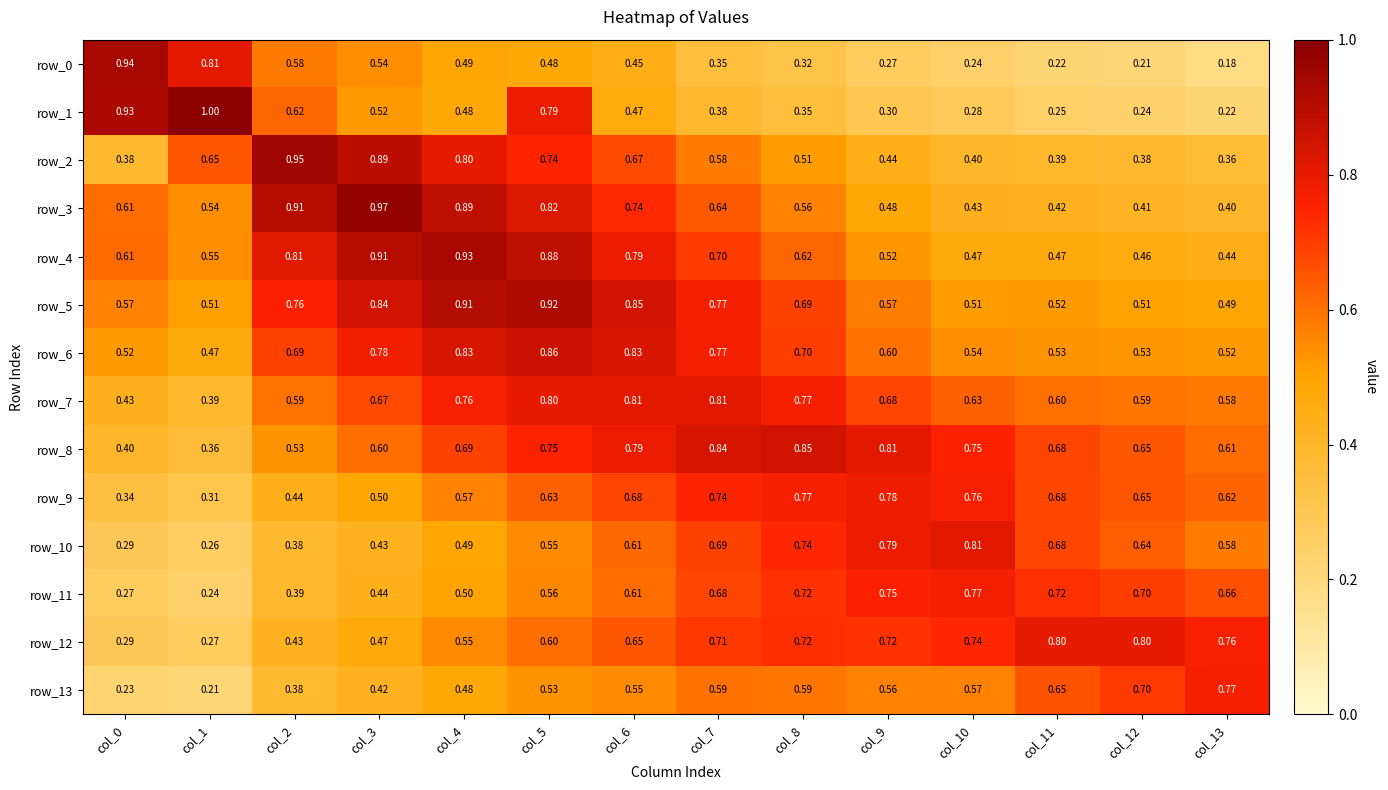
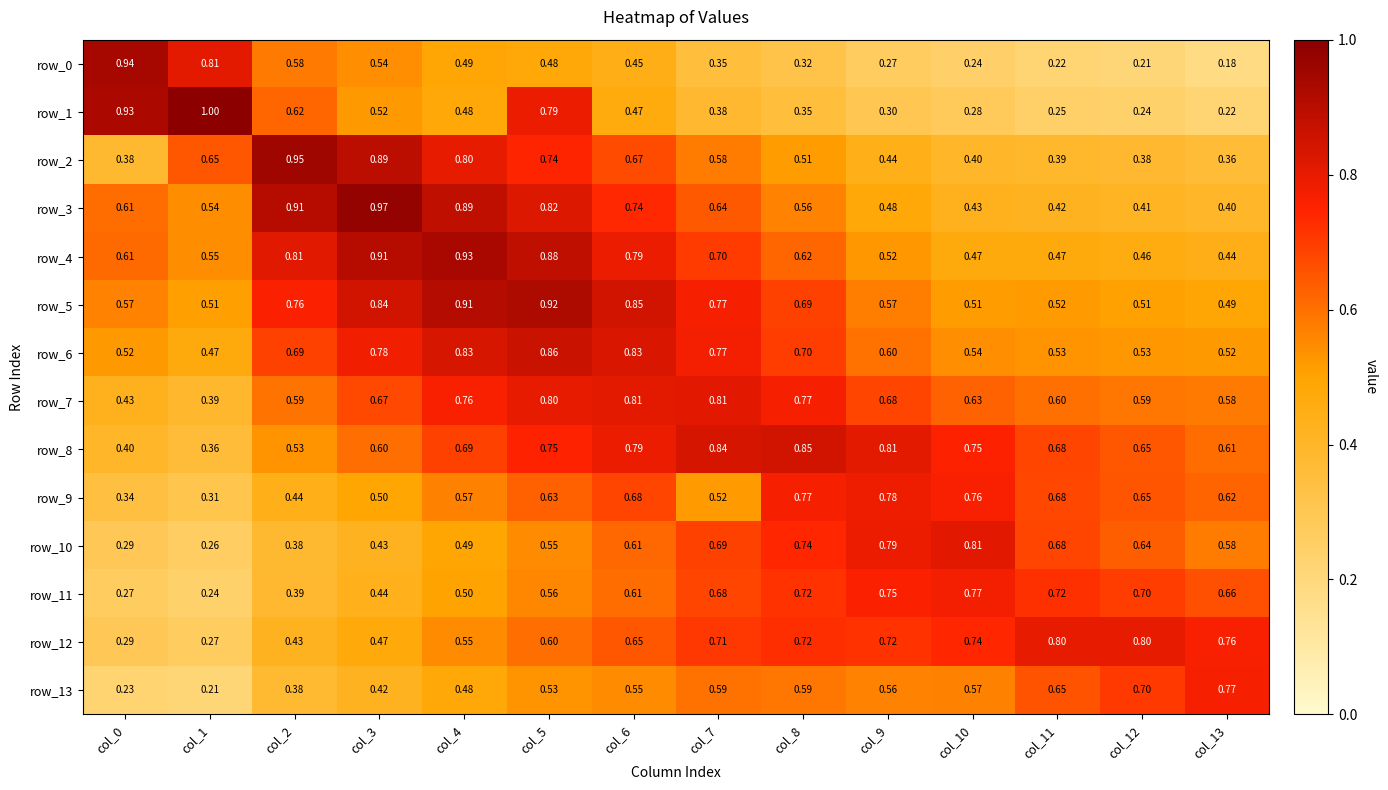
  {
    "row_0": {
      "col_0": 0.94,
      "col_1": 0.81,
      "col_2": 0.58,
      "col_3": 0.54,
      "col_4": 0.49,
      "col_5": 0.48,
      "col_6": 0.45,
      "col_7": 0.35,
      "col_8": 0.32,
      "col_9": 0.27,
      "col_10": 0.24,
      "col_11": 0.22,
      "col_12": 0.21,
      "col_13": 0.18
    },
    "row_1": {
      "col_0": 0.93,
      "col_1": 1.00,
      "col_2": 0.62,
      "col_3": 0.52,
      "col_4": 0.48,
      "col_5": 0.79,
      "col_6": 0.47,
      "col_7": 0.38,
      "col_8": 0.35,
      "col_9": 0.30,
      "col_10": 0.28,
      "col_11": 0.25,
      "col_12": 0.24,
      "col_13": 0.22
    },
    "row_2": {
      "col_0": 0.38,
      "col_1": 0.65,
      "col_2": 0.95,
      "col_3": 0.89,
      "col_4": 0.80,
      "col_5": 0.74,
      "col_6": 0.67,
      "col_7": 0.58,
      "col_8": 0.51,
      "col_9": 0.44,
      "col_10": 0.40,
      "col_11": 0.39,
      "col_12": 0.38,
      "col_13": 0.36
    },
    "row_3": {
      "col_0": 0.61,
      "col_1": 0.54,
      "col_2": 0.91,
      "col_3": 0.97,
      "col_4": 0.89,
      "col_5": 0.82,
      "col_6": 0.74,
      "col_7": 0.64,
      "col_8": 0.56,
      "col_9": 0.48,
      "col_10": 0.43,
      "col_11": 0.42,
      "col_12": 0.41,
      "col_13": 0.40
    },
    "row_4": {
      "col_0": 0.61,
      "col_1": 0.55,
      "col_2": 0.81,
      "col_3": 0.91,
      "col_4": 0.93,
      "col_5": 0.88,
      "col_6": 0.79,
      "col_7": 0.70,
      "col_8": 0.62,
      "col_9": 0.52,
      "col_10": 0.47,
      "col_11": 0.47,
      "col_12": 0.46,
      "col_13": 0.44
    },
    "row_5": {
      "col_0": 0.57,
      "col_1": 0.51,
      "col_2": 0.76,
      "col_3": 0.84,
      "col_4": 0.91,
      "col_5": 0.92,
      "col_6": 0.85,
      "col_7": 0.77,
      "col_8": 0.69,
      "col_9": 0.57,
      "col_10": 0.51,
      "col_11": 0.52,
      "col_12": 0.51,
      "col_13": 0.49
    },
    "row_6": {
      "col_0": 0.52,
      "col_1": 0.47,
      "col_2": 0.69,
      "col_3": 0.78,
      "col_4": 0.83,
      "col_5": 0.86,
      "col_6": 0.83,
      "col_7": 0.77,
      "col_8": 0.70,
      "col_9": 0.60,
      "col_10": 0.54,
      "col_11": 0.53,
      "col_12": 0.53,
      "col_13": 0.52
    },
    "row_7": {
      "col_0": 0.43,
      "col_1": 0.39,
      "col_2": 0.59,
      "col_3": 0.67,
      "col_4": 0.76,
      "col_5": 0.80,
      "col_6": 0.81,
      "col_7": 0.81,
      "col_8": 0.77,
      "col_9": 0.68,
      "col_10": 0.63,
      "col_11": 0.60,
      "col_12": 0.59,
      "col_13": 0.58
    },
    "row_8": {
      "col_0": 0.40,
      "col_1": 0.36,
      "col_2": 0.53,
      "col_3": 0.60,
      "col_4": 0.69,
      "col_5": 0.75,
      "col_6": 0.79,
      "col_7": 0.84,
      "col_8": 0.85,
      "col_9": 0.81,
      "col_10": 0.75,
      "col_11": 0.68,
      "col_12": 0.65,
      "col_13": 0.61
    },
    "row_9": {
      "col_0": 0.34,
      "col_1": 0.31,
      "col_2": 0.44,
      "col_3": 0.50,
      "col_4": 0.57,
      "col_5": 0.63,
      "col_6": 0.68,
-     "col_7": 0.74,
+     "col_7": 0.52,
      "col_8": 0.77,
      "col_9": 0.78,
      "col_10": 0.76,
      "col_11": 0.68,
      "col_12": 0.65,
      "col_13": 0.62
    },
    "row_10": {
      "col_0": 0.29,
      "col_1": 0.26,
      "col_2": 0.38,
      "col_3": 0.43,
      "col_4": 0.49,
      "col_5": 0.55,
      "col_6": 0.61,
      "col_7": 0.69,
      "col_8": 0.74,
      "col_9": 0.79,
      "col_10": 0.81,
      "col_11": 0.68,
      "col_12": 0.64,
      "col_13": 0.58
    },
    "row_11": {
      "col_0": 0.27,
      "col_1": 0.24,
      "col_2": 0.39,
      "col_3": 0.44,
      "col_4": 0.50,
      "col_5": 0.56,
      "col_6": 0.61,
      "col_7": 0.68,
      "col_8": 0.72,
      "col_9": 0.75,
      "col_10": 0.77,
      "col_11": 0.72,
      "col_12": 0.70,
      "col_13": 0.66
    },
    "row_12": {
      "col_0": 0.29,
      "col_1": 0.27,
      "col_2": 0.43,
      "col_3": 0.47,
      "col_4": 0.55,
      "col_5": 0.60,
      "col_6": 0.65,
      "col_7": 0.71,
      "col_8": 0.72,
      "col_9": 0.72,
      "col_10": 0.74,
      "col_11": 0.80,
      "col_12": 0.80,
      "col_13": 0.76
    },
    "row_13": {
      "col_0": 0.23,
      "col_1": 0.21,
      "col_2": 0.38,
      "col_3": 0.42,
      "col_4": 0.48,
      "col_5": 0.53,
      "col_6": 0.55,
      "col_7": 0.59,
      "col_8": 0.59,
      "col_9": 0.56,
      "col_10": 0.57,
      "col_11": 0.65,
      "col_12": 0.70,
      "col_13": 0.77
    }
  }
